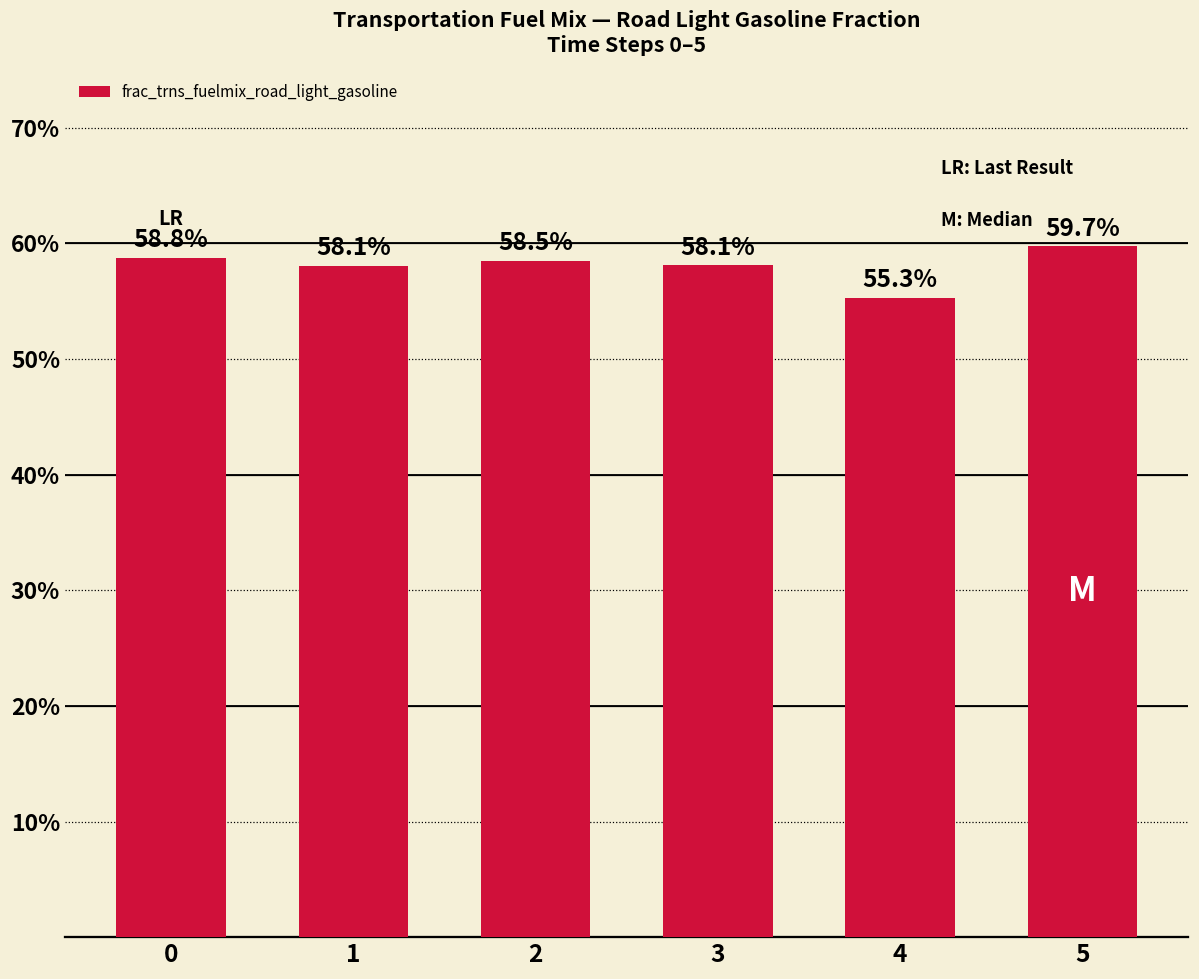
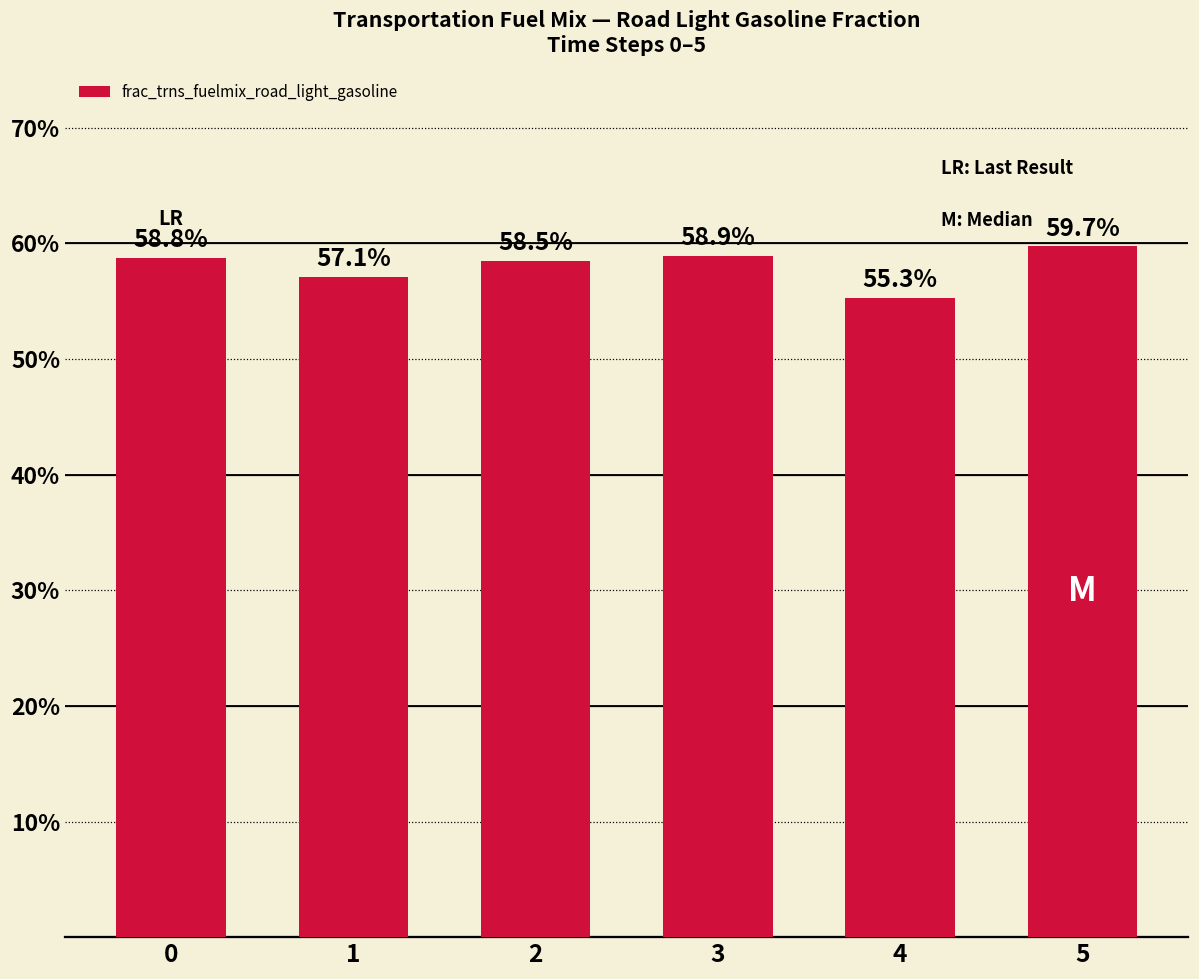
  {
    "0": "58.8%",
-   "1": "58.1%",
+   "1": "57.1%",
    "2": "58.5%",
-   "3": "58.1%",
+   "3": "58.9%",
    "4": "55.3%",
    "5": "59.7%"
  }
